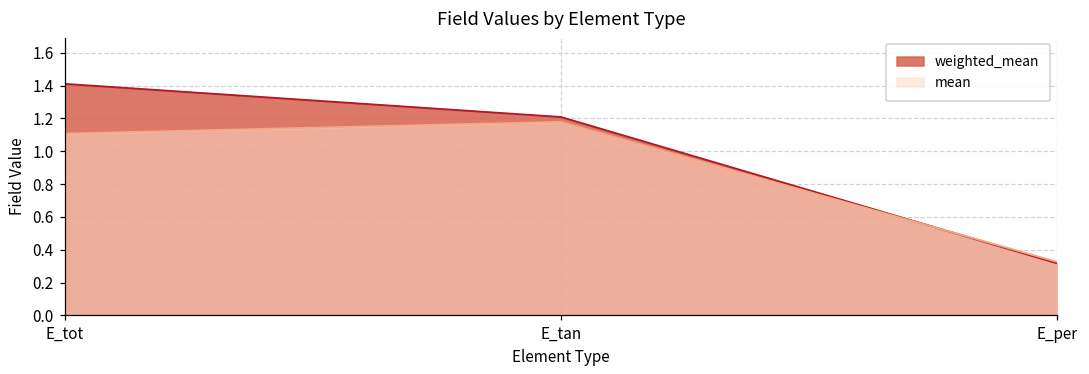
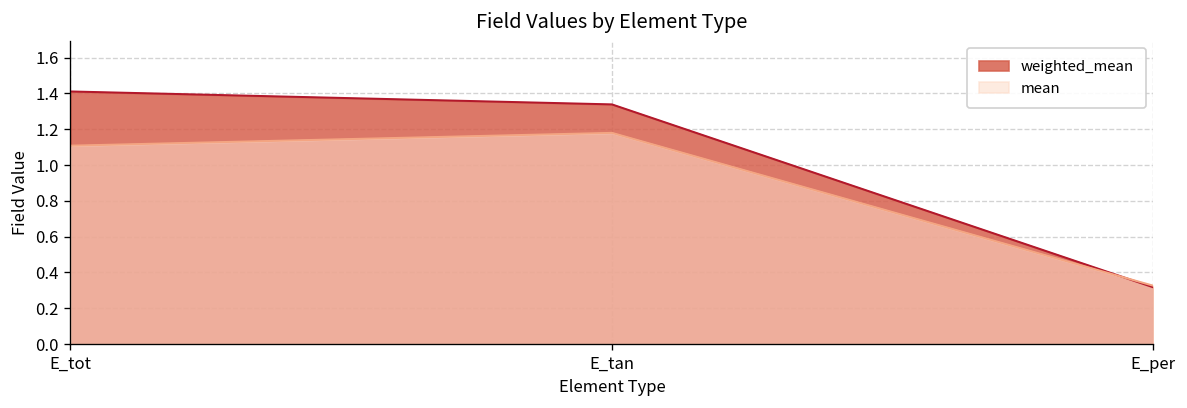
  {
    "weighted_mean": {
      "E_tot": 1.41,
-     "E_tan": 1.21
+     "E_tan": 1.34
    },
    "mean": {
      "E_tot": 1.11,
      "E_tan": 1.18
    }
  }
